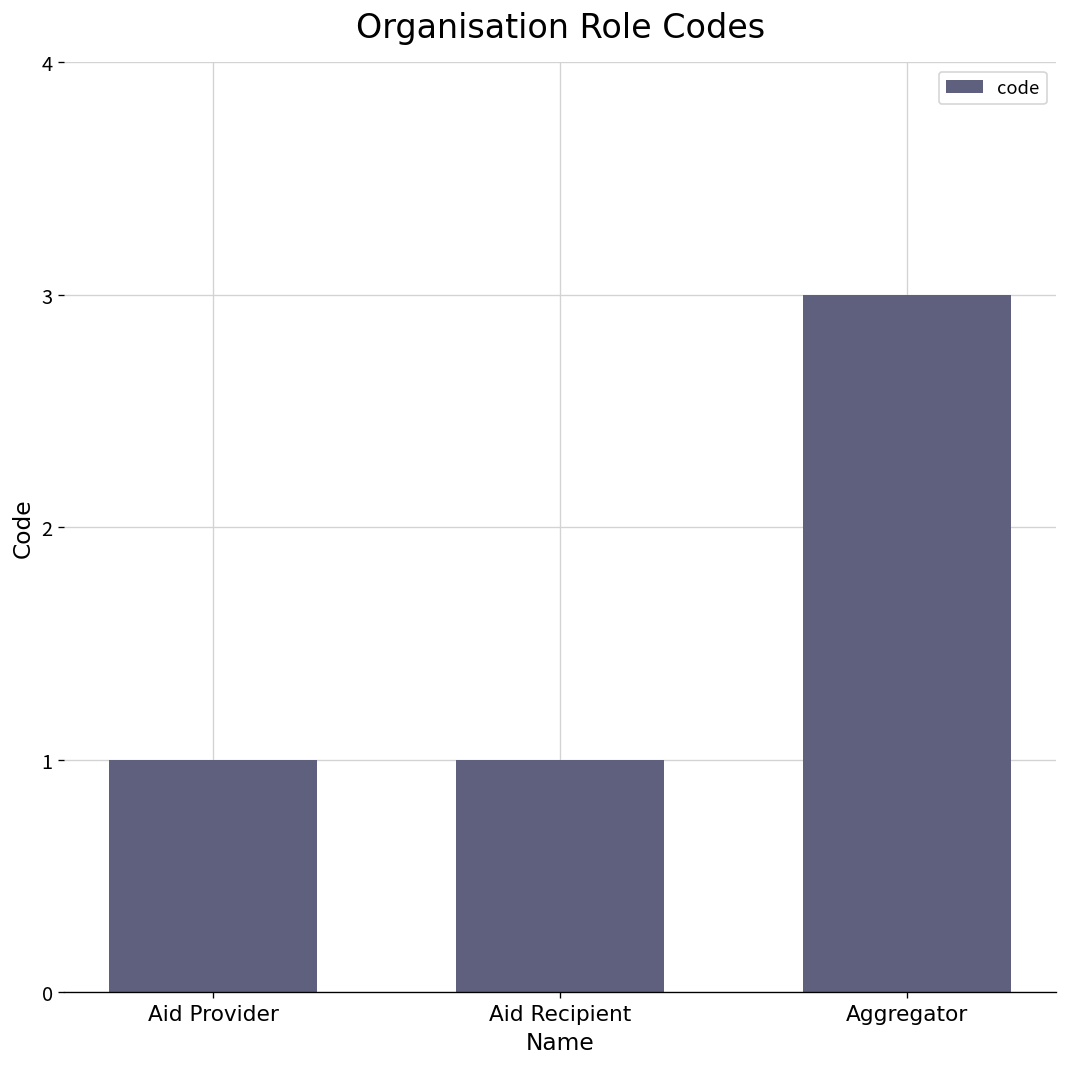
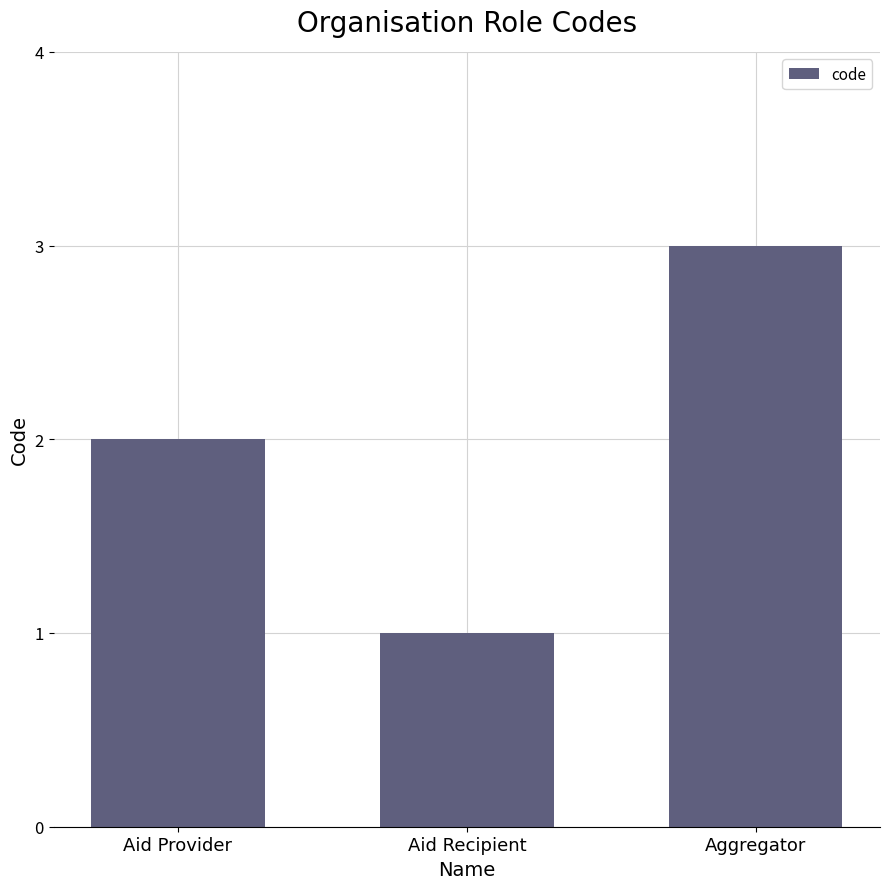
  {
-   "Aid Provider": 1,
+   "Aid Provider": 2,
    "Aid Recipient": 1,
    "Aggregator": 3
  }
